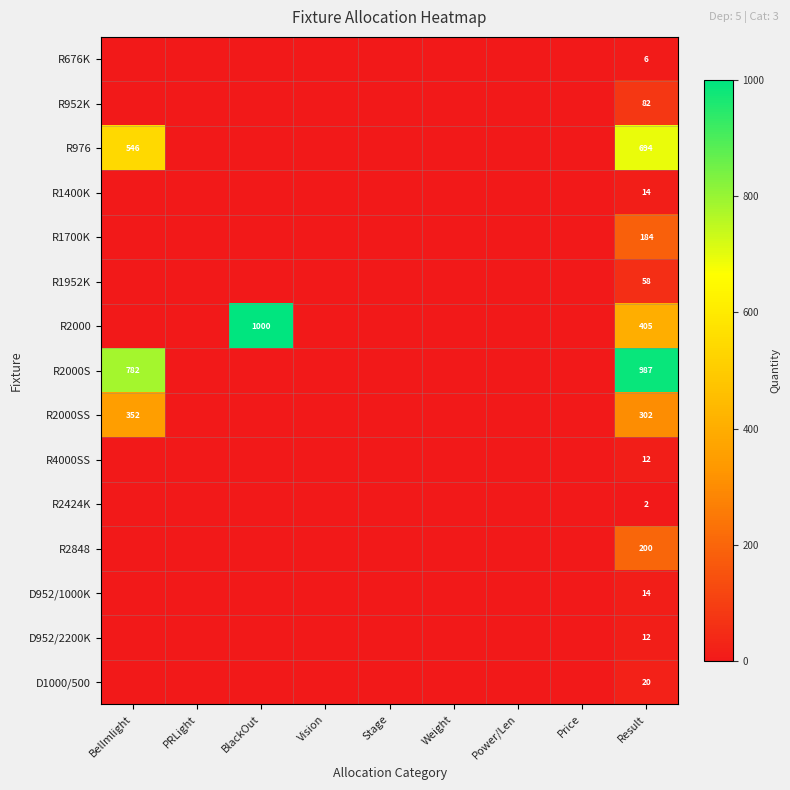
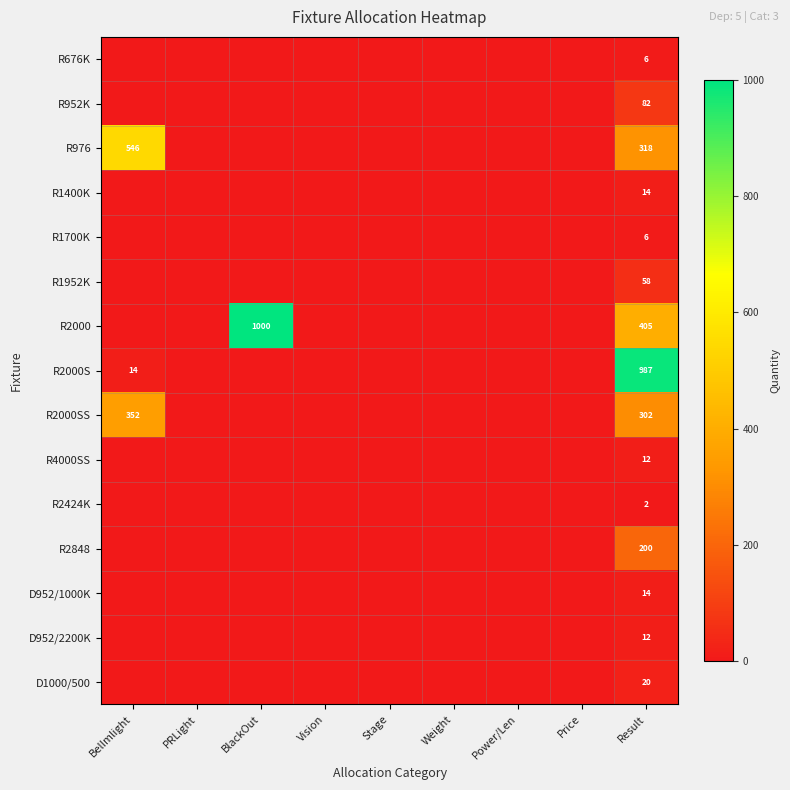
  {
    "R676K": {
      "Result": 6
    },
    "R952K": {
      "Result": 82
    },
    "R976": {
      "BelImlight": 546,
-     "Result": 694
+     "Result": 318
    },
    "R1400K": {
      "Result": 14
    },
    "R1700K": {
-     "Result": 184
+     "Result": 6
    },
    "R1952K": {
      "Result": 58
    },
    "R2000": {
      "BlackOut": 1000,
      "Result": 405
    },
    "R2000S": {
-     "BelImlight": 782,
+     "BelImlight": 14,
      "Result": 987
    },
    "R2000SS": {
      "BelImlight": 352,
      "Result": 302
    },
    "R4000SS": {
      "Result": 12
    },
    "R2424K": {
      "Result": 2
    },
    "R2848": {
      "Result": 200
    },
    "D952/1000K": {
      "Result": 14
    },
    "D952/2200K": {
      "Result": 12
    },
    "D1000/500": {
      "Result": 20
    }
  }
